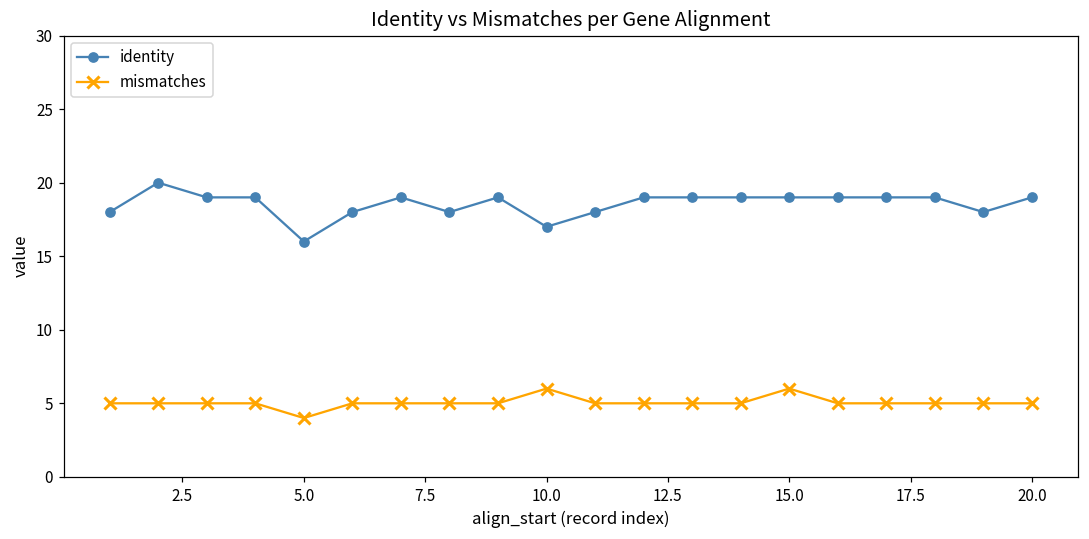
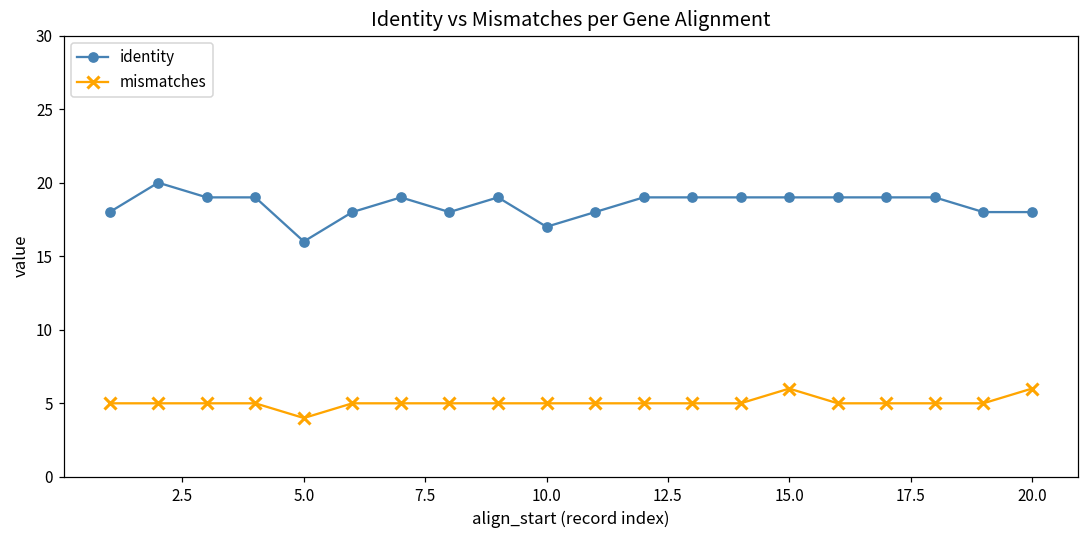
  {
    "identity": {
      "5.0": 16,
      "10.0": 17,
      "15.0": 19,
-     "20.0": 19
+     "20.0": 18
    },
    "mismatches": {
      "5.0": 4,
-     "10.0": 6,
+     "10.0": 5,
      "15.0": 6,
-     "20.0": 5
+     "20.0": 6
    }
  }
